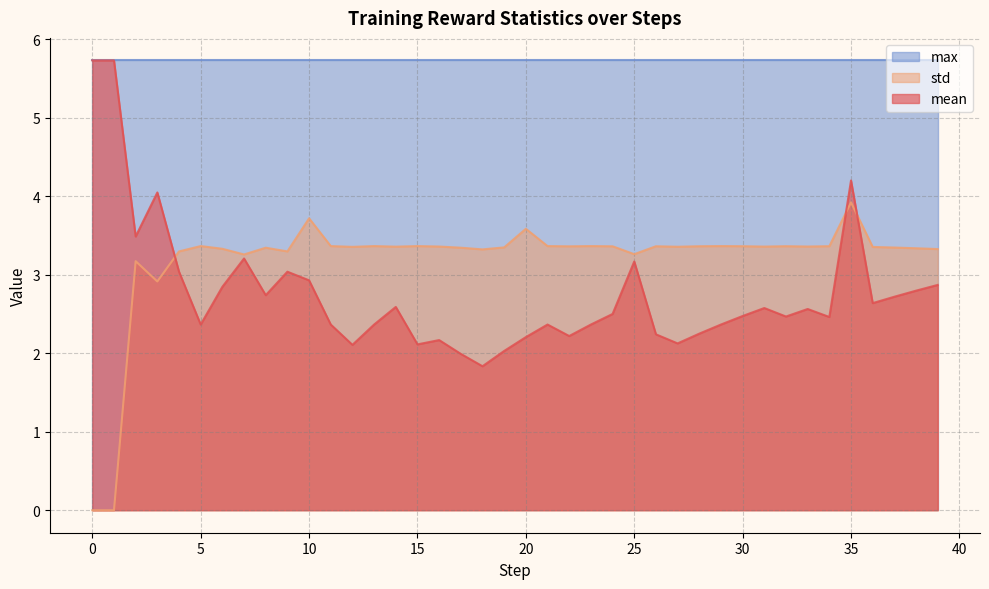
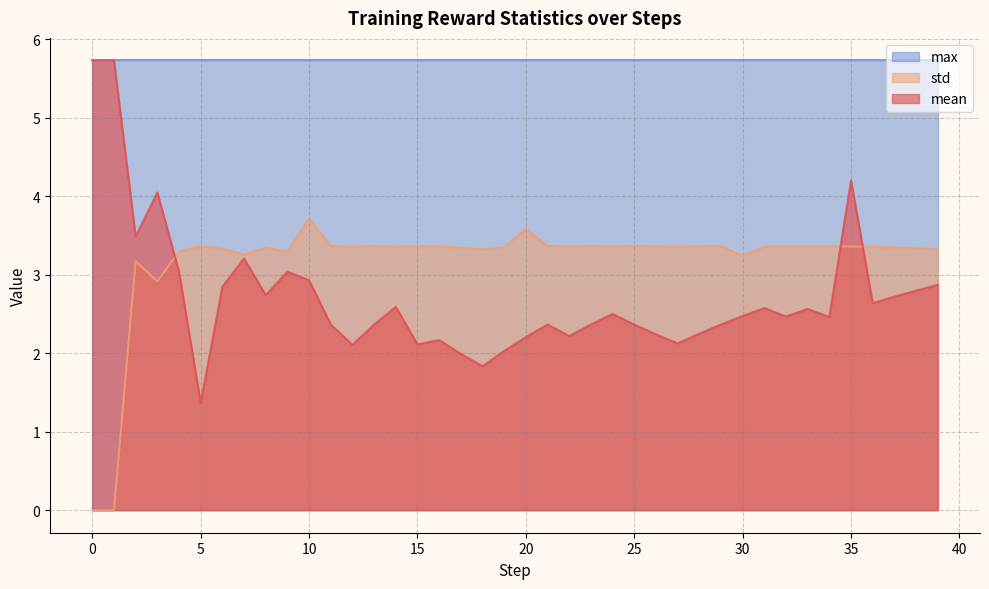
  {
    "max": {
      "5": 5.7,
      "10": 5.7,
      "15": 5.7,
      "20": 5.7,
      "25": 5.7,
      "30": 5.7,
      "35": 5.7
    },
    "std": {
      "0": 0.0,
      "5": 3.4,
      "10": 3.7,
      "15": 3.4,
      "20": 3.6,
-     "25": 3.3,
-     "30": 3.4,
-     "35": 3.9
+     "25": 3.4,
+     "30": 3.2,
+     "35": 3.4
    },
    "mean": {
-     "5": 2.4,
+     "5": 1.4,
      "10": 2.9,
      "15": 2.1,
      "20": 2.2,
-     "25": 3.2,
+     "25": 2.4,
      "30": 2.5,
      "35": 4.2
    }
  }
